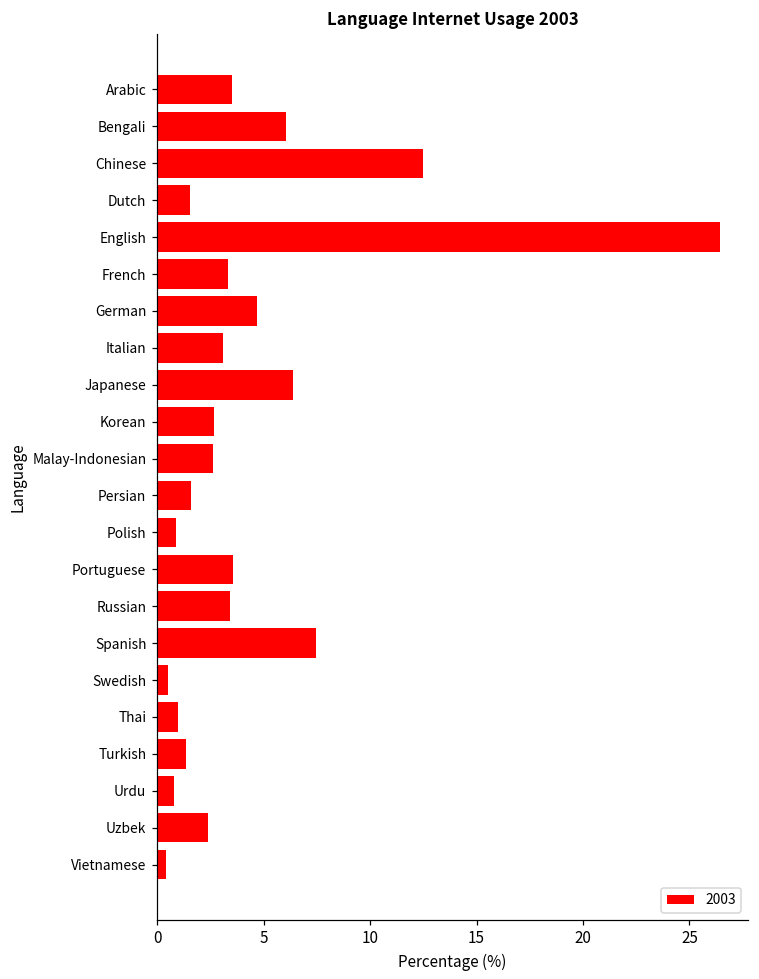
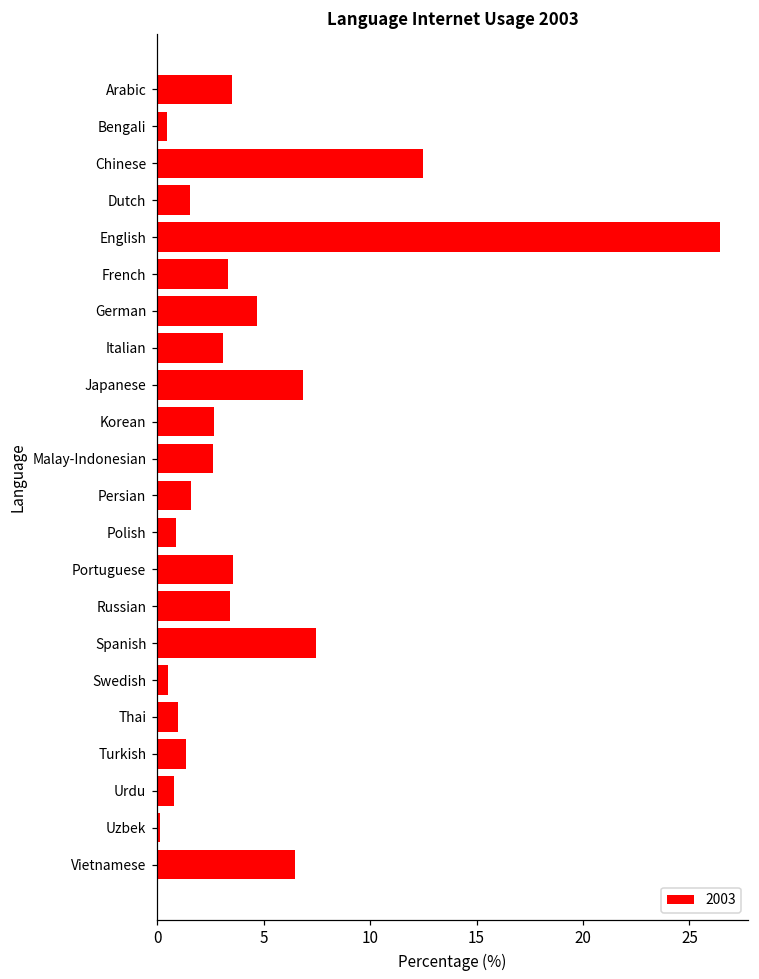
  {
    "Arabic": 3.5,
-   "Bengali": 6.0,
+   "Bengali": 0.4,
    "Chinese": 12.5,
    "Dutch": 1.6,
    "English": 26.4,
    "French": 3.4,
    "German": 4.7,
    "Italian": 3.1,
-   "Japanese": 6.4,
+   "Japanese": 6.9,
    "Korean": 2.7,
    "Malay-Indonesian": 2.6,
    "Persian": 1.6,
    "Polish": 0.9,
    "Portuguese": 3.6,
    "Russian": 3.4,
    "Spanish": 7.5,
    "Swedish": 0.5,
    "Thai": 1.0,
    "Turkish": 1.3,
    "Urdu": 0.8,
-   "Uzbek": 2.4,
-   "Vietnamese": 0.4
+   "Uzbek": 0.1,
+   "Vietnamese": 6.5
  }
